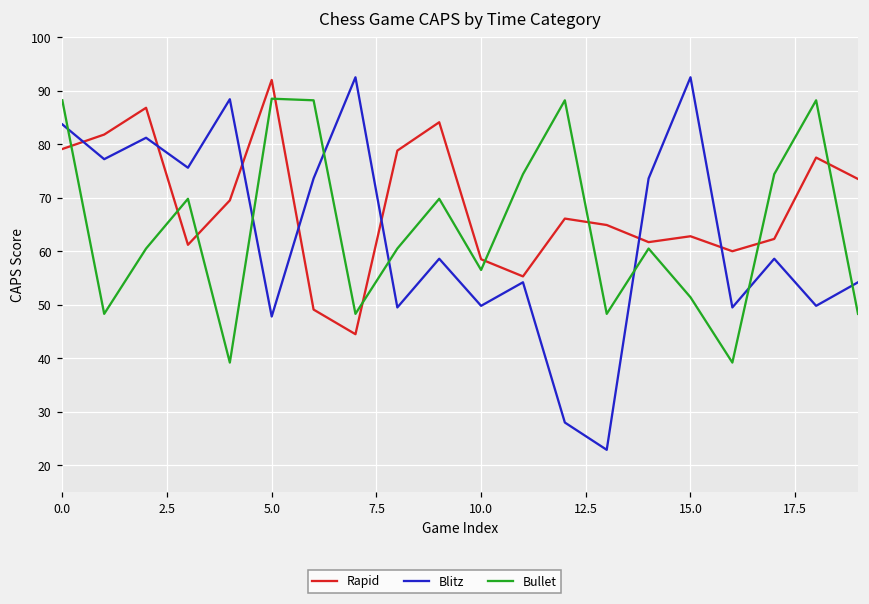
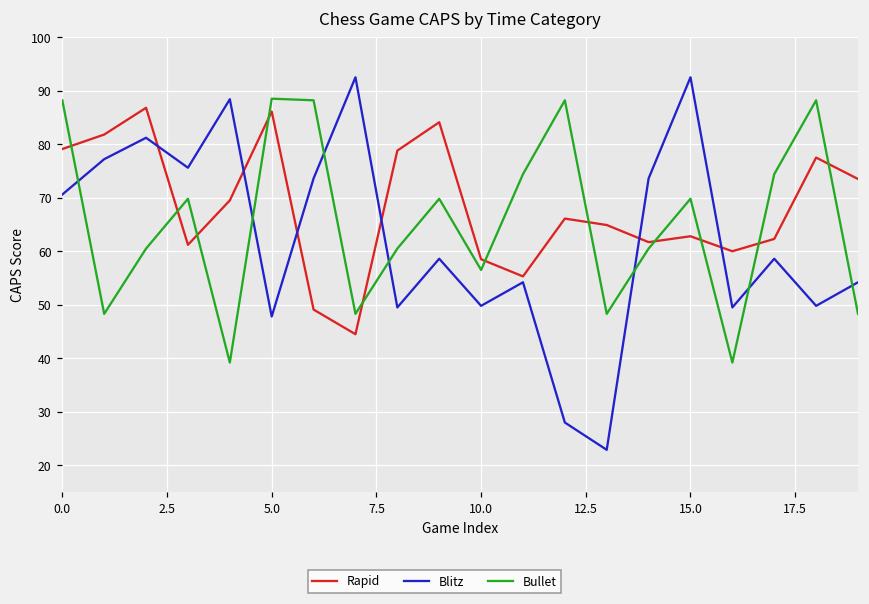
  {
    "Rapid": {
      "0.0": 79,
-     "5.0": 92,
+     "5.0": 86,
      "10.0": 59,
      "15.0": 63
    },
    "Blitz": {
-     "0.0": 84,
+     "0.0": 71,
      "5.0": 48,
      "10.0": 50,
      "15.0": 93
    },
    "Bullet": {
      "0.0": 88,
      "5.0": 89,
      "10.0": 57,
-     "15.0": 51
+     "15.0": 70
    }
  }
